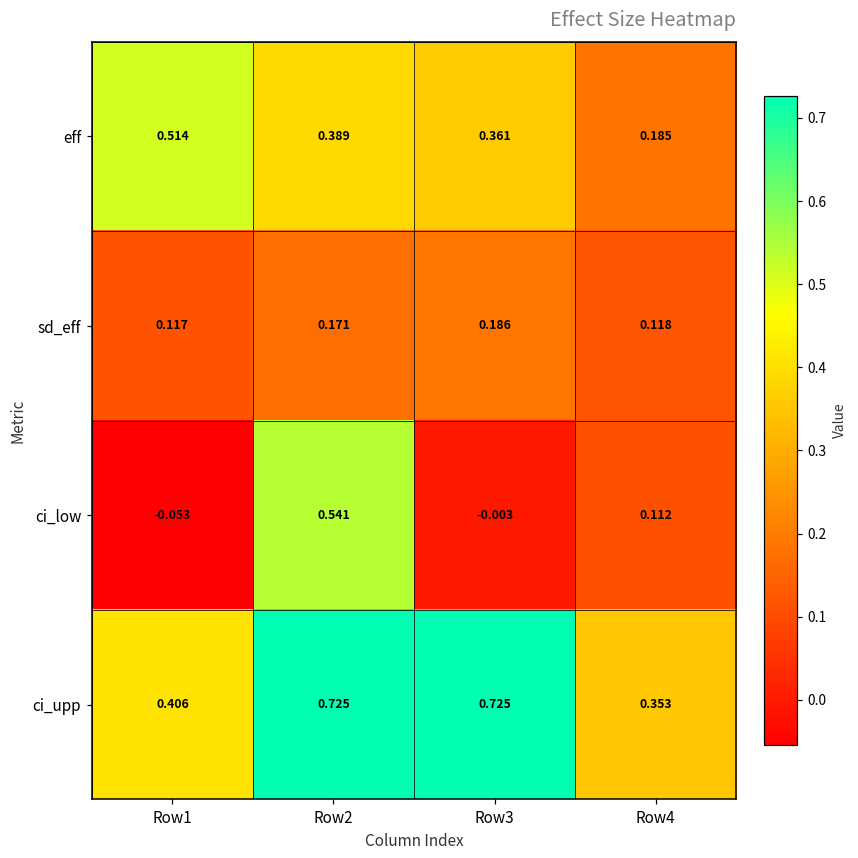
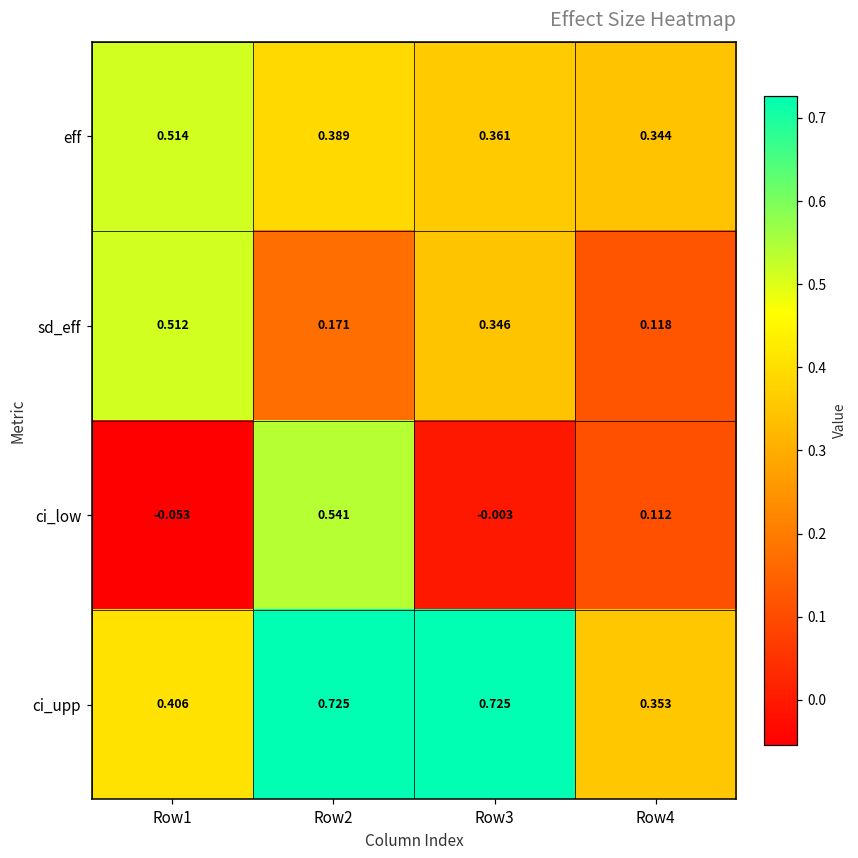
  {
    "eff": {
      "Row1": 0.514,
      "Row2": 0.389,
      "Row3": 0.361,
-     "Row4": 0.185
+     "Row4": 0.344
    },
    "sd_eff": {
-     "Row1": 0.117,
+     "Row1": 0.512,
      "Row2": 0.171,
-     "Row3": 0.186,
+     "Row3": 0.346,
      "Row4": 0.118
    },
    "ci_low": {
      "Row1": -0.053,
      "Row2": 0.541,
      "Row3": -0.003,
      "Row4": 0.112
    },
    "ci_upp": {
      "Row1": 0.406,
      "Row2": 0.725,
      "Row3": 0.725,
      "Row4": 0.353
    }
  }
